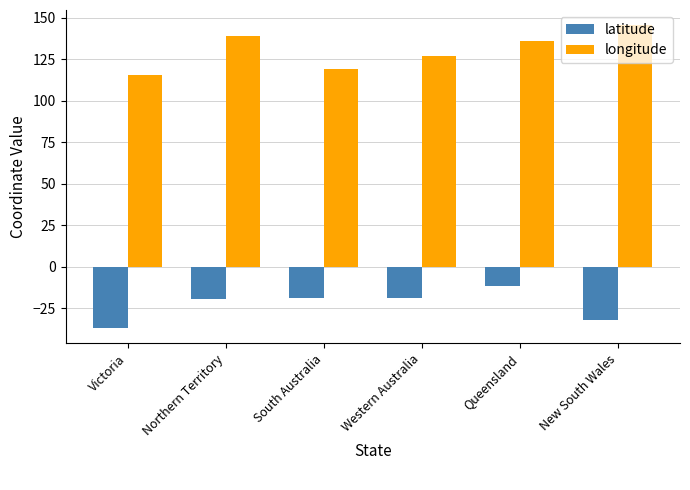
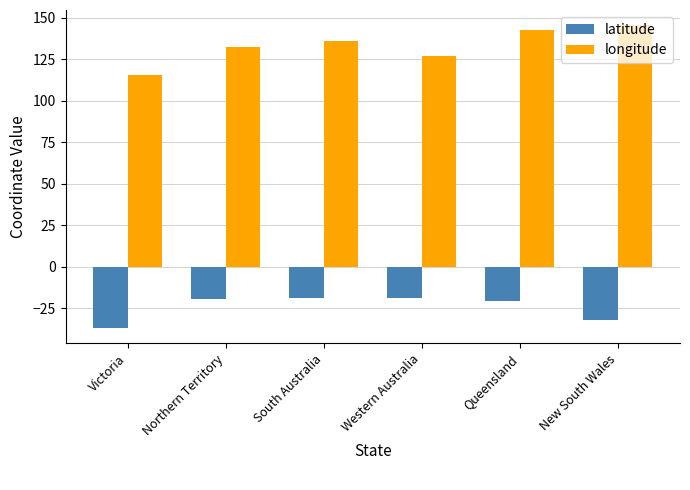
  {
    "latitude": {
      "Victoria": -37,
      "Northern Territory": -19,
      "South Australia": -19,
      "Western Australia": -19,
-     "Queensland": -12,
+     "Queensland": -21,
      "New South Wales": -32
    },
    "longitude": {
      "Victoria": 115,
-     "Northern Territory": 139,
-     "South Australia": 119,
+     "Northern Territory": 133,
+     "South Australia": 136,
      "Western Australia": 127,
-     "Queensland": 136
+     "Queensland": 143
    }
  }
